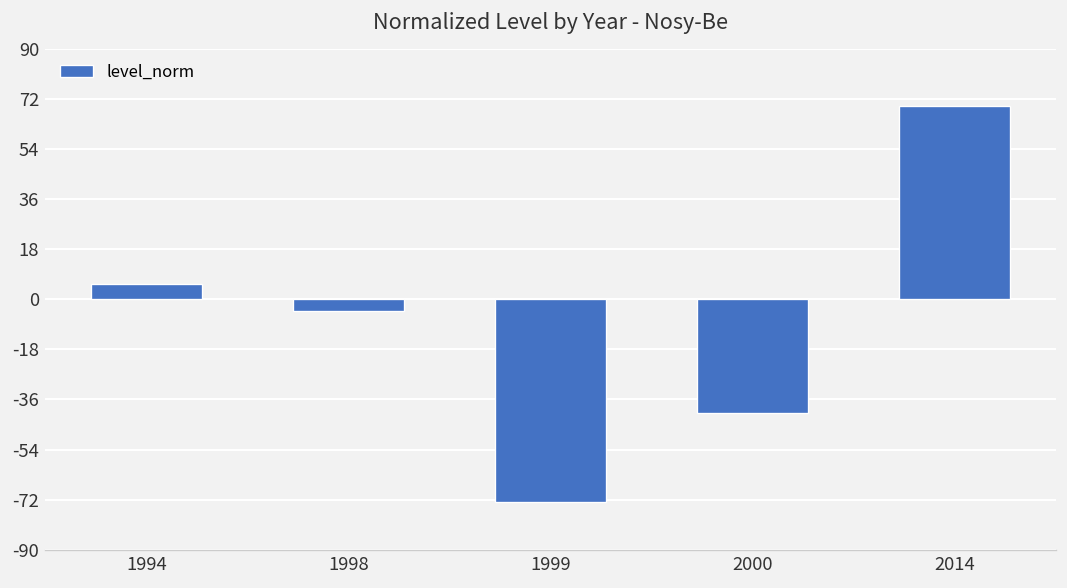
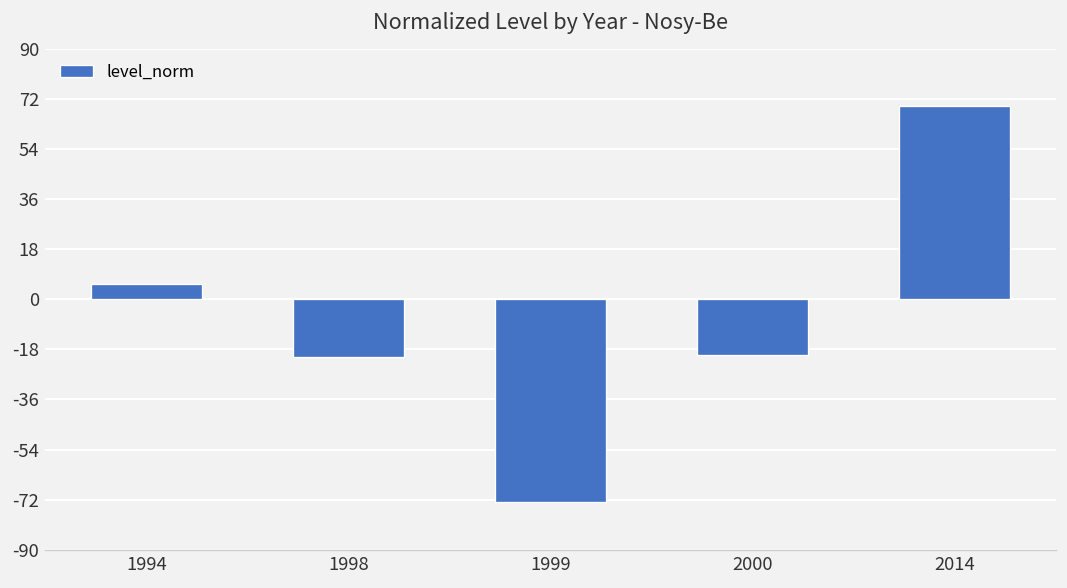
  {
    "1994": 6,
-   "1998": -4,
+   "1998": -21,
    "1999": -73,
-   "2000": -41,
+   "2000": -20,
    "2014": 70
  }
